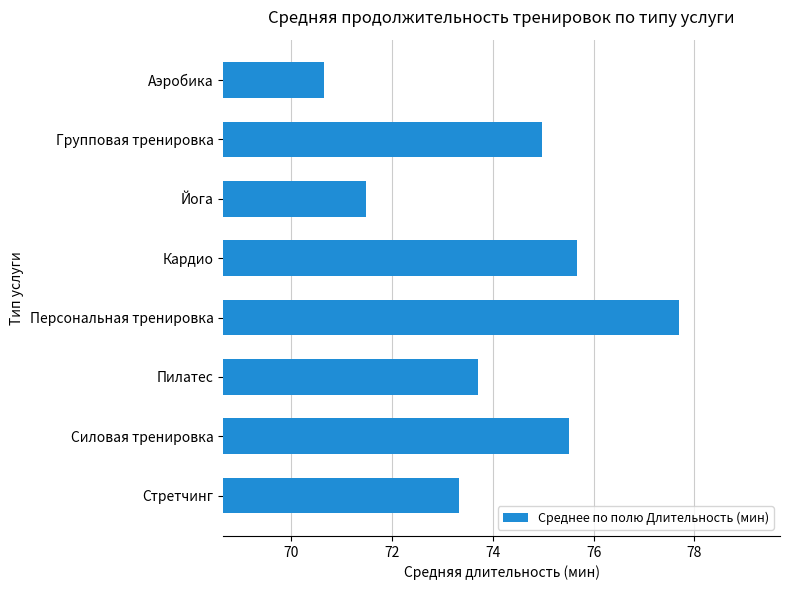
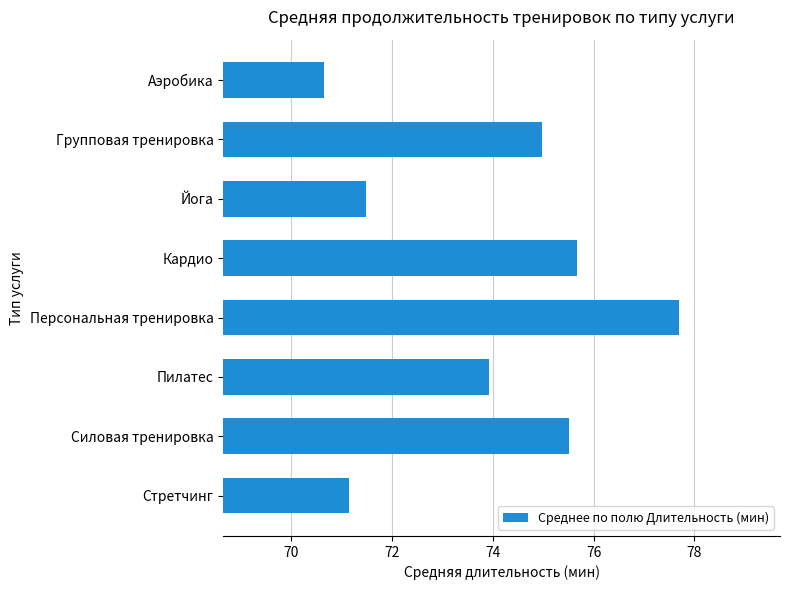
  {
    "Аэробика": 70.6,
    "Групповая тренировка": 75.0,
    "Йога": 71.5,
    "Кардио": 75.7,
    "Персональная тренировка": 77.7,
-   "Пилатес": 73.7,
+   "Пилатес": 73.9,
    "Силовая тренировка": 75.5,
-   "Стретчинг": 73.3
+   "Стретчинг": 71.2
  }
